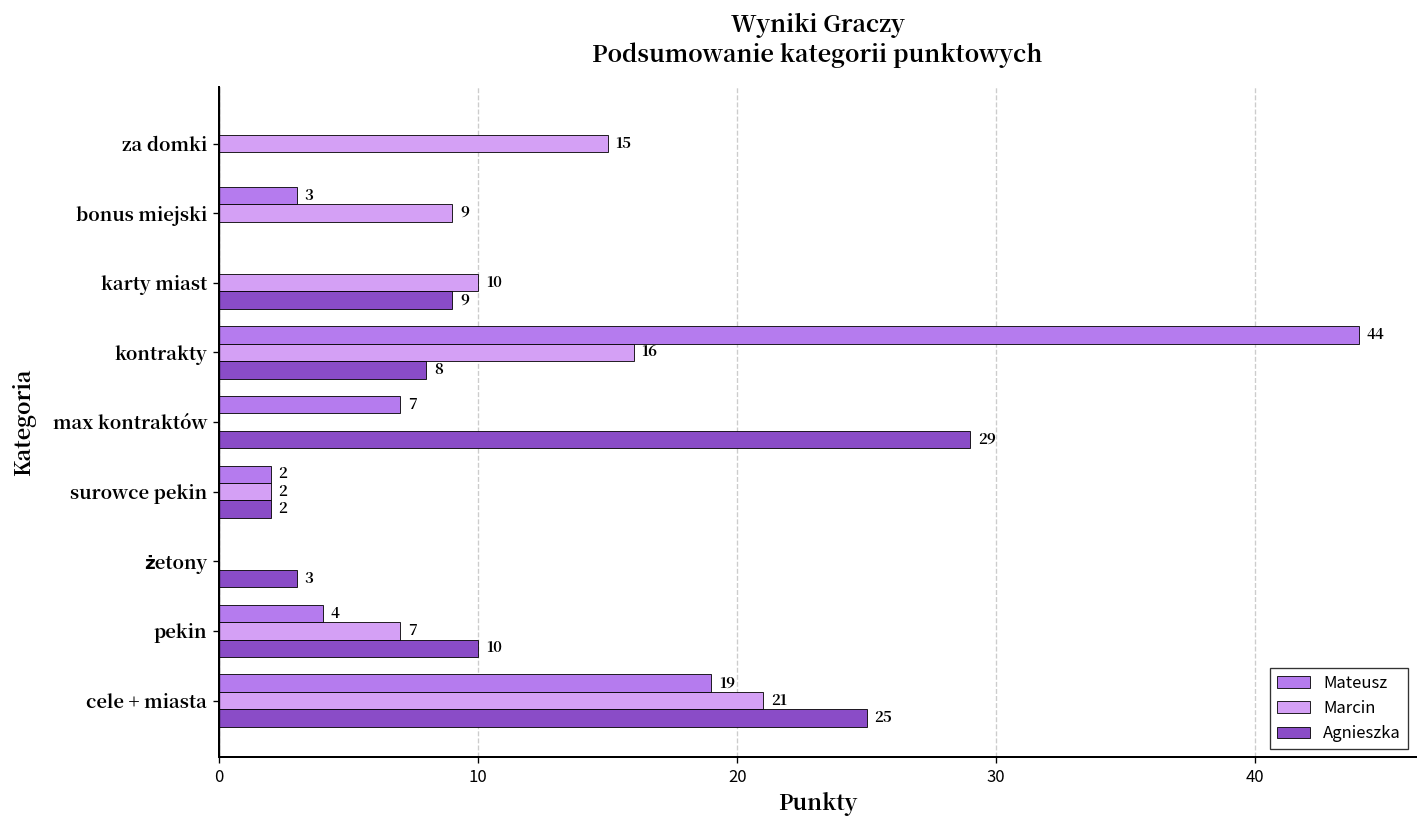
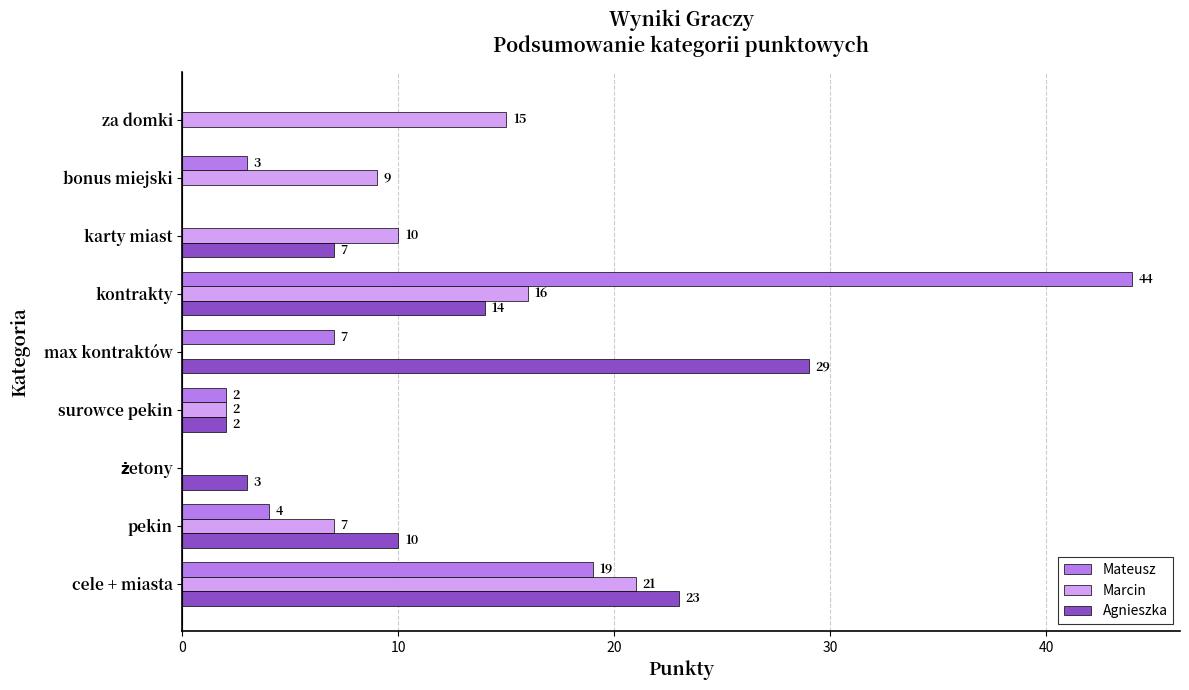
  {
    "Agnieszka": {
-     "karty miast": 9,
-     "kontrakty": 8,
+     "karty miast": 7,
+     "kontrakty": 14,
      "max kontraktów": 29,
      "surowce pekin": 2,
      "żetony": 3,
      "pekin": 10,
-     "cele + miasta": 25
+     "cele + miasta": 23
    }
  }
